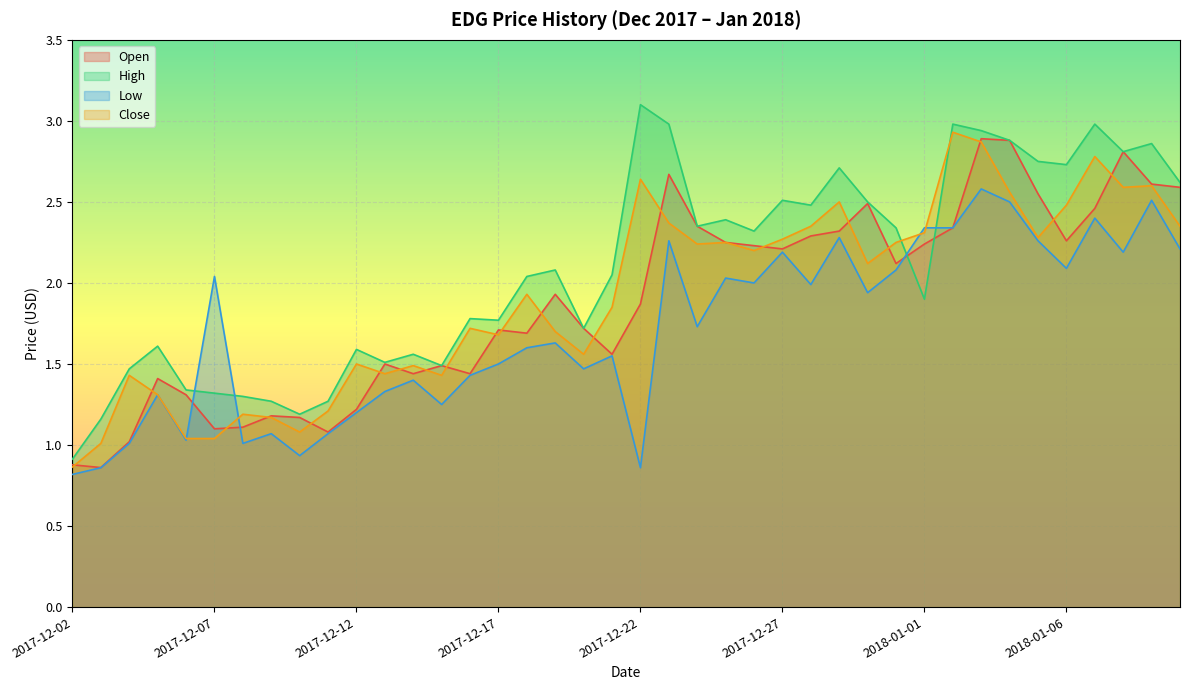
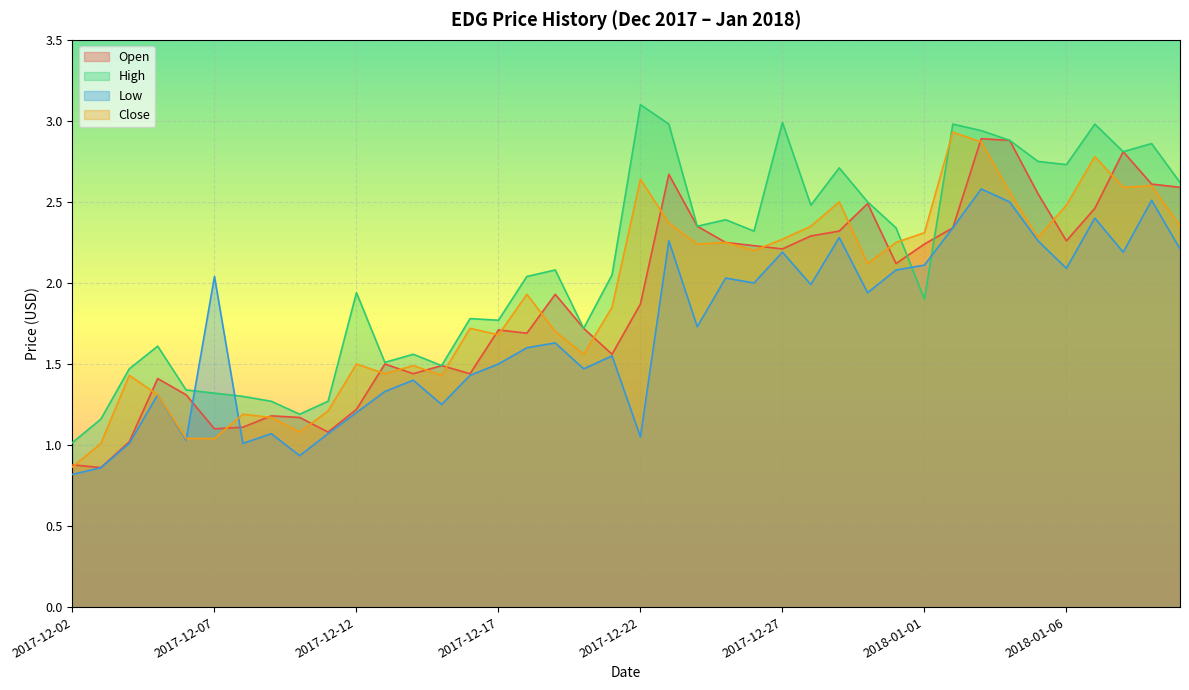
  {
    "High": {
-     "2017-12-02": 0.91,
+     "2017-12-02": 1.02,
      "2017-12-07": 1.32,
-     "2017-12-12": 1.59,
+     "2017-12-12": 1.94,
      "2017-12-17": 1.77,
      "2017-12-22": 3.10,
-     "2017-12-27": 2.51,
+     "2017-12-27": 2.99,
      "2018-01-01": 1.90,
      "2018-01-06": 2.73
    },
    "Low": {
      "2017-12-02": 0.82,
      "2017-12-07": 2.04,
      "2017-12-12": 1.20,
      "2017-12-17": 1.50,
-     "2017-12-22": 0.86,
+     "2017-12-22": 1.05,
      "2017-12-27": 2.19,
-     "2018-01-01": 2.34,
+     "2018-01-01": 2.11,
      "2018-01-06": 2.09
    }
  }
